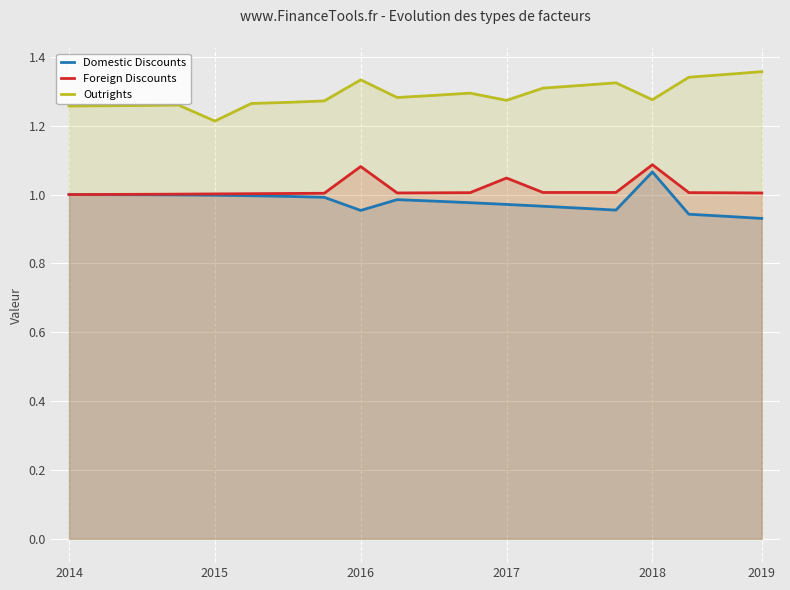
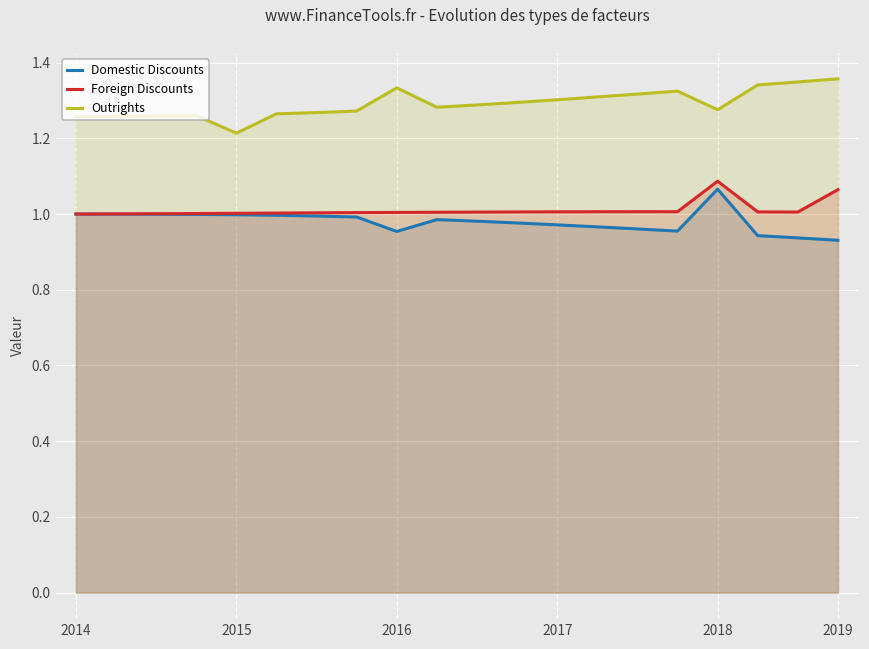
  {
    "Domestic Discounts": {
      "2016": 0.95,
      "2017": 0.97,
      "2018": 1.07,
      "2019": 0.93
    },
    "Foreign Discounts": {
-     "2016": 1.08,
-     "2017": 1.05,
+     "2016": 1.00,
+     "2017": 1.01,
      "2018": 1.09,
-     "2019": 1.00
+     "2019": 1.06
    },
    "Outrights": {
      "2014": 1.26,
      "2015": 1.21,
      "2016": 1.33,
-     "2017": 1.27,
+     "2017": 1.30,
      "2018": 1.28,
      "2019": 1.36
    }
  }
